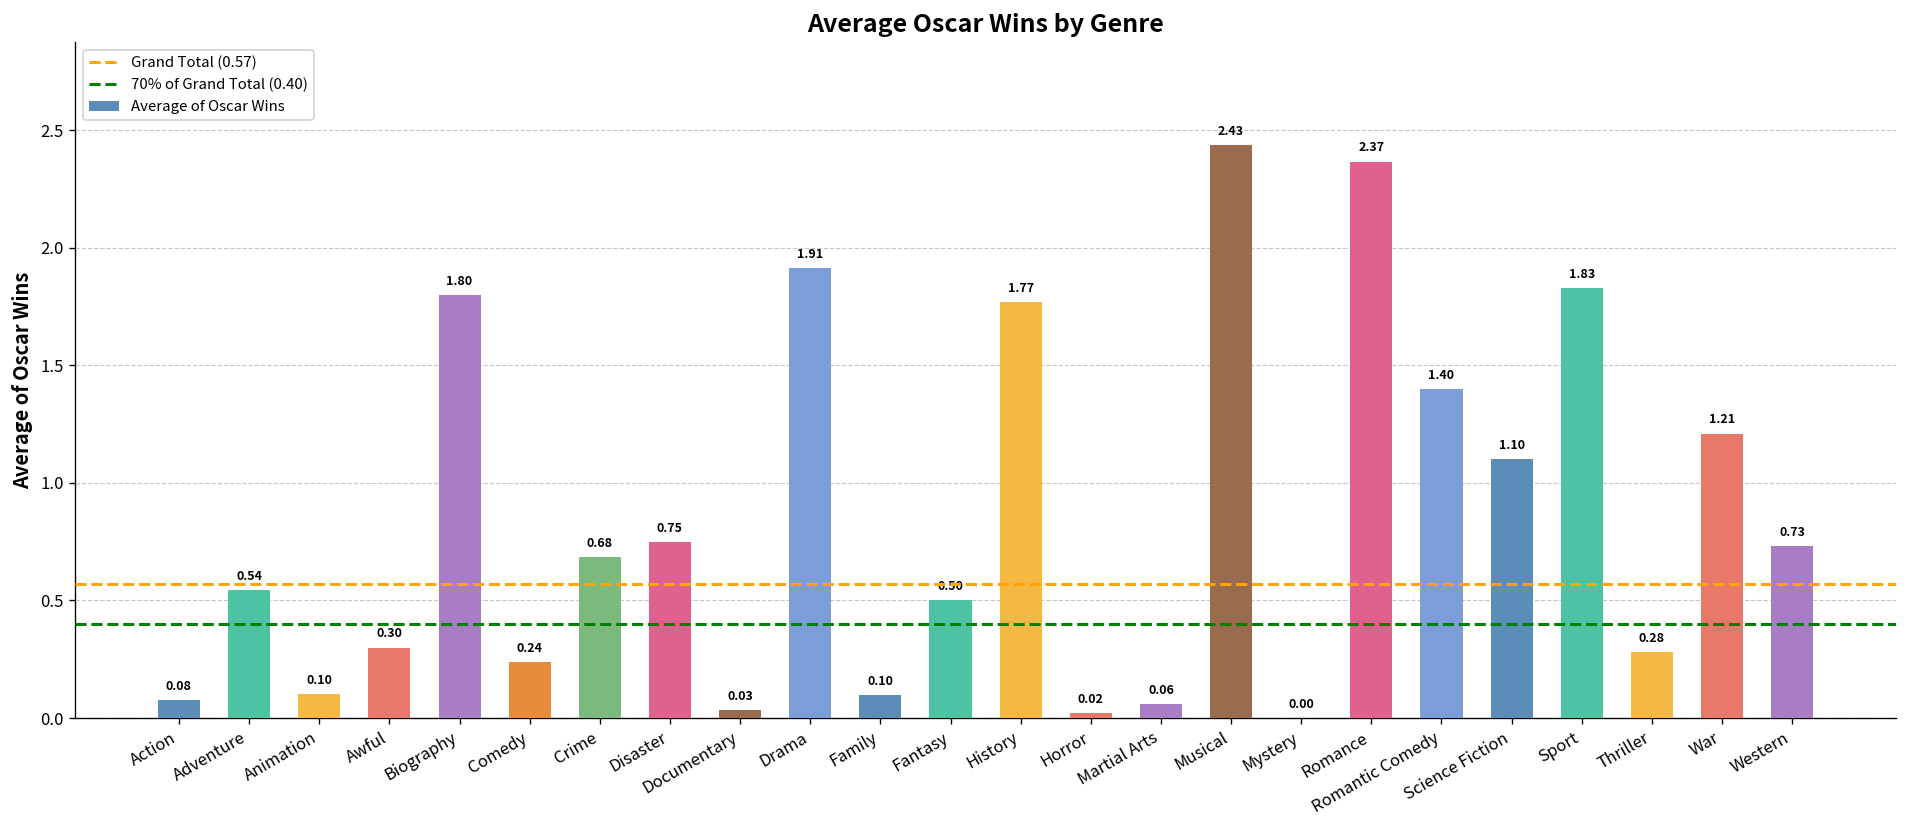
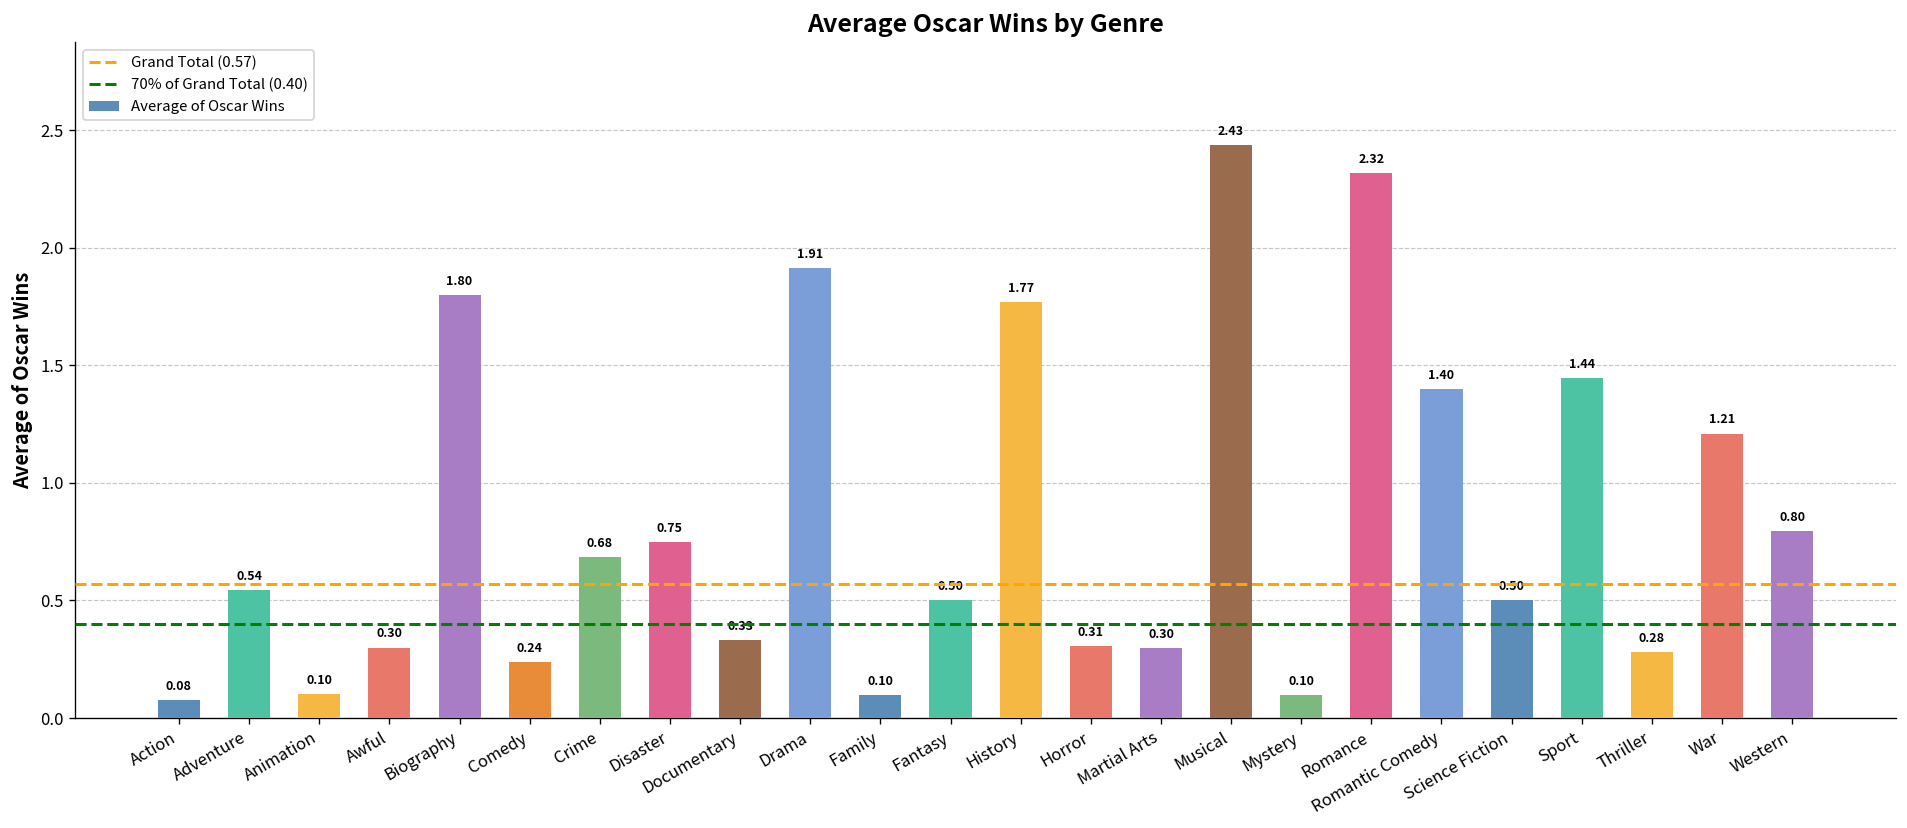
  {
    "Action": 0.08,
    "Adventure": 0.54,
    "Animation": 0.10,
    "Awful": 0.30,
    "Biography": 1.80,
    "Comedy": 0.24,
    "Crime": 0.68,
    "Disaster": 0.75,
-   "Documentary": 0.03,
+   "Documentary": 0.33,
    "Drama": 1.91,
    "Family": 0.10,
    "Fantasy": 0.50,
    "History": 1.77,
-   "Horror": 0.02,
-   "Martial Arts": 0.06,
+   "Horror": 0.31,
+   "Martial Arts": 0.30,
    "Musical": 2.43,
-   "Mystery": 0.00,
-   "Romance": 2.37,
+   "Mystery": 0.10,
+   "Romance": 2.32,
    "Romantic Comedy": 1.40,
-   "Science Fiction": 1.10,
-   "Sport": 1.83,
+   "Science Fiction": 0.50,
+   "Sport": 1.44,
    "Thriller": 0.28,
    "War": 1.21,
-   "Western": 0.73
+   "Western": 0.80
  }
